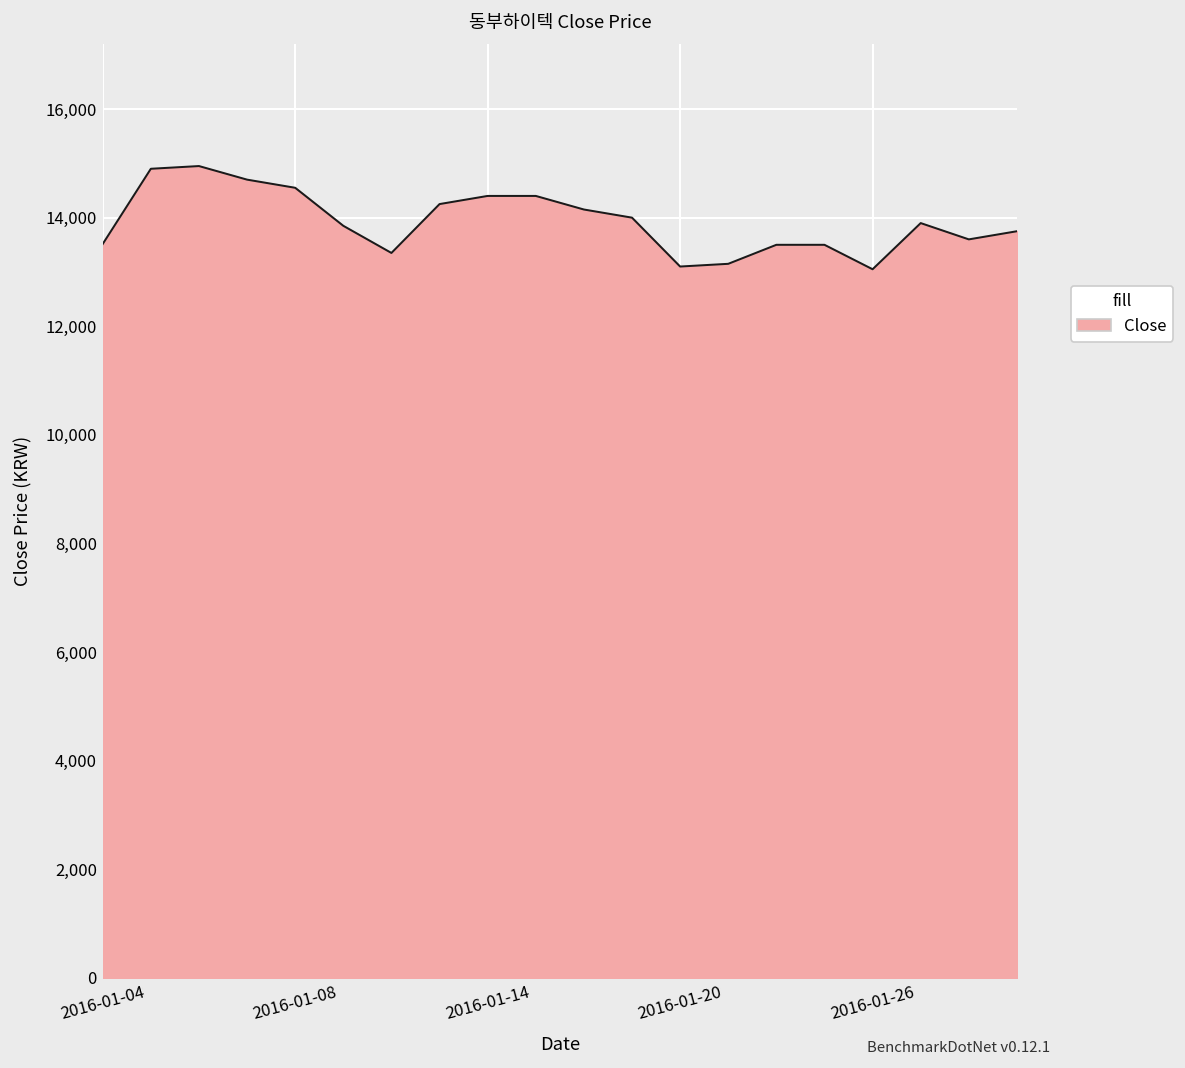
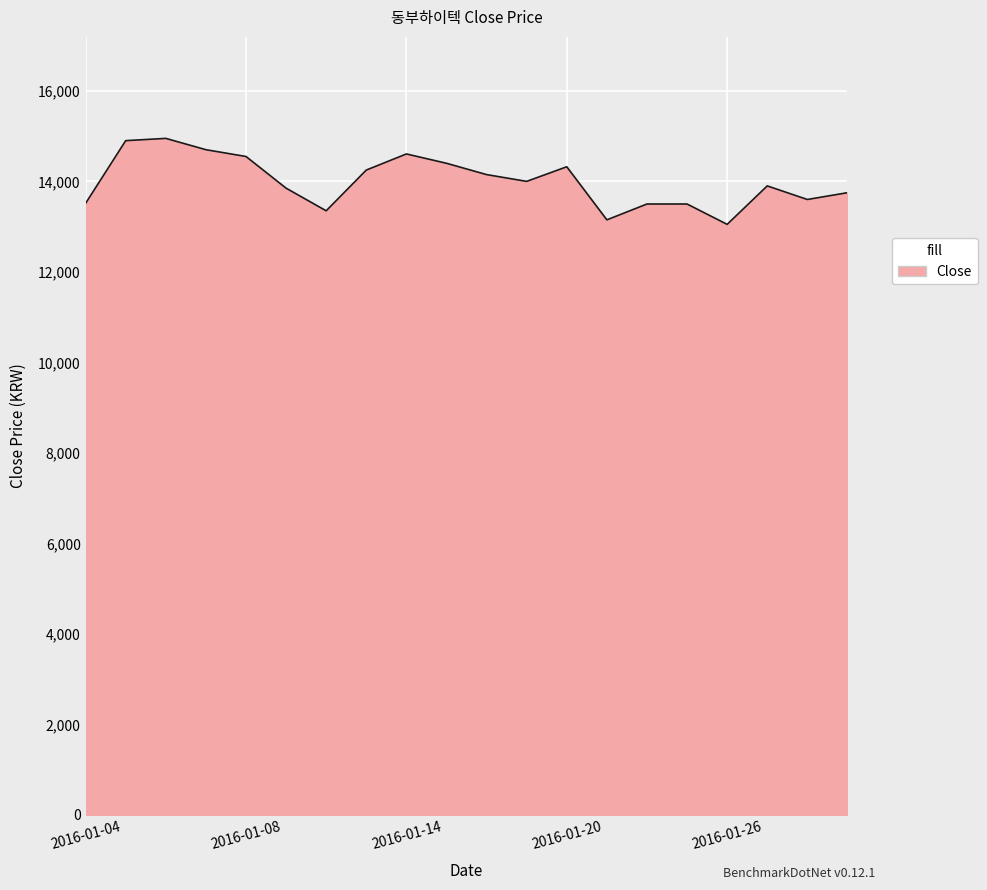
  {
    "2016-01-04": "13,500",
    "2016-01-08": "14,600",
-   "2016-01-14": "14,400",
-   "2016-01-20": "13,100",
+   "2016-01-14": "14,600",
+   "2016-01-20": "14,300",
    "2016-01-26": "13,100"
  }
